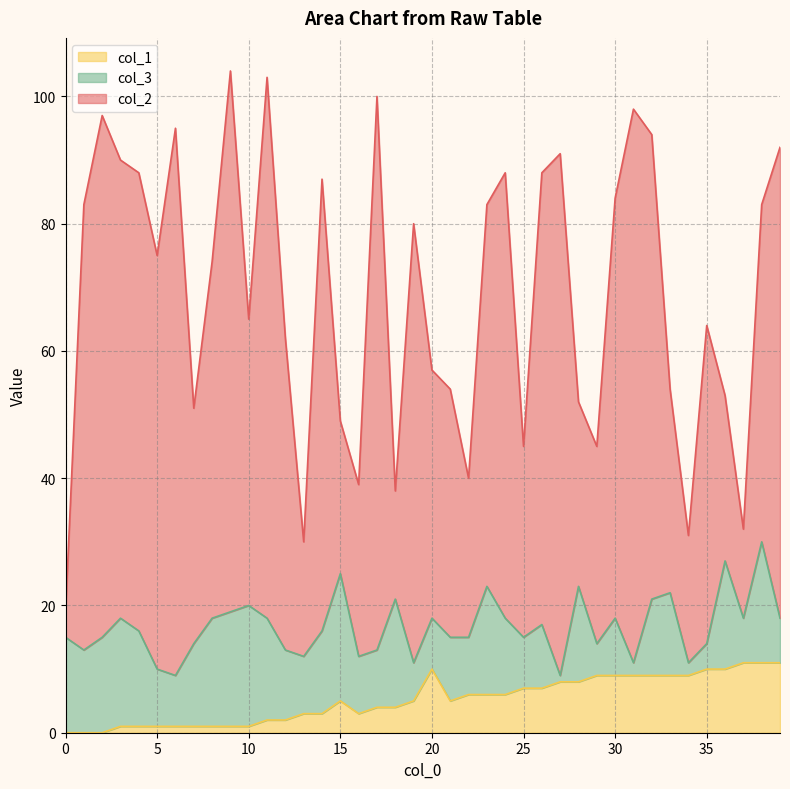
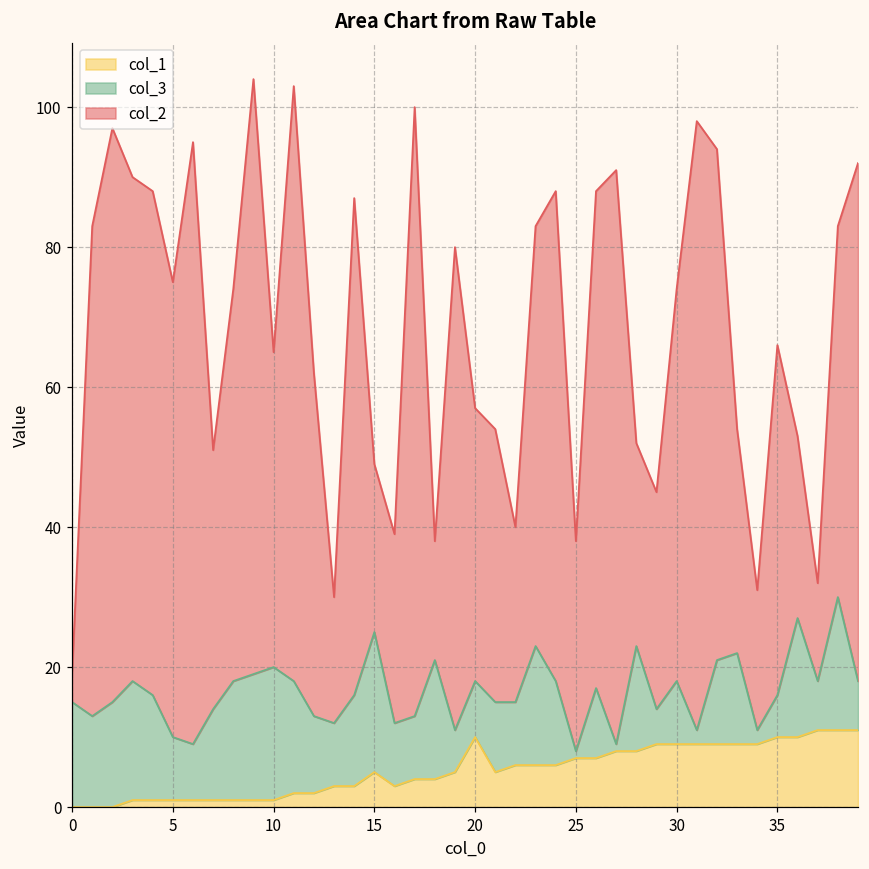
  {
    "col_1": {
      "0": 0,
      "5": 1,
      "10": 1,
      "15": 5,
      "20": 10,
      "25": 7,
      "30": 9,
      "35": 10
    },
    "col_3": {
      "0": 15,
      "5": 10,
      "10": 20,
      "15": 25,
      "20": 18,
-     "25": 8,
+     "25": 1,
      "30": 18,
-     "35": 4
+     "35": 6
    },
    "col_2": {
      "0": 4,
      "5": 65,
      "10": 45,
      "15": 24,
      "20": 39,
      "25": 30,
-     "30": 66,
+     "30": 56,
      "35": 50
    }
  }
